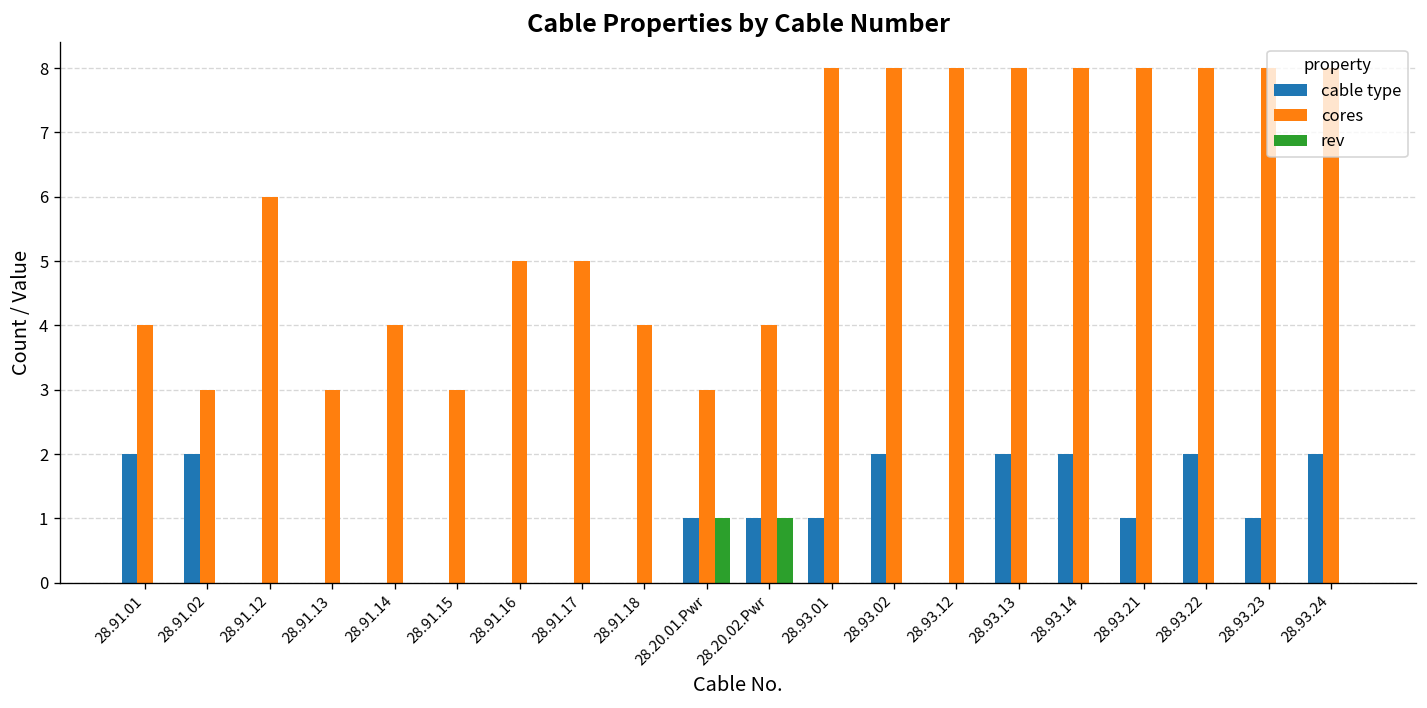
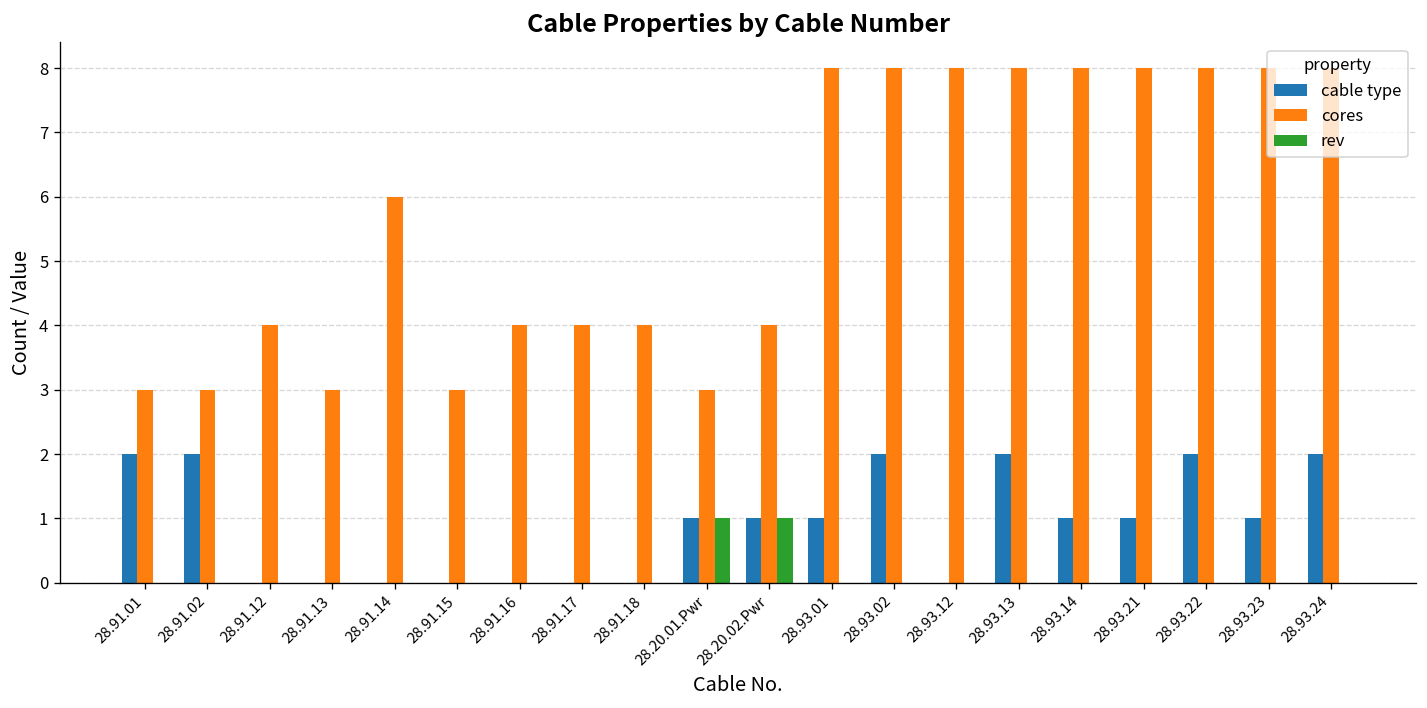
  {
    "cable type": {
      "28.91.01": 2,
      "28.91.02": 2,
      "28.91.12": 0,
      "28.91.13": 0,
      "28.91.14": 0,
      "28.91.15": 0,
      "28.91.16": 0,
      "28.91.17": 0,
      "28.91.18": 0,
      "28.20.01.Pwr": 1,
      "28.20.02.Pwr": 1,
      "28.93.01": 1,
      "28.93.02": 2,
      "28.93.12": 0,
      "28.93.13": 2,
-     "28.93.14": 2,
+     "28.93.14": 1,
      "28.93.21": 1,
      "28.93.22": 2,
      "28.93.23": 1,
      "28.93.24": 2
    },
    "cores": {
-     "28.91.01": 4,
+     "28.91.01": 3,
      "28.91.02": 3,
-     "28.91.12": 6,
+     "28.91.12": 4,
      "28.91.13": 3,
-     "28.91.14": 4,
+     "28.91.14": 6,
      "28.91.15": 3,
-     "28.91.16": 5,
-     "28.91.17": 5,
+     "28.91.16": 4,
+     "28.91.17": 4,
      "28.91.18": 4,
      "28.20.01.Pwr": 3,
      "28.20.02.Pwr": 4,
      "28.93.01": 8,
      "28.93.02": 8,
      "28.93.12": 8,
      "28.93.13": 8,
      "28.93.14": 8,
      "28.93.21": 8,
      "28.93.22": 8
    },
    "rev": {
      "28.91.01": 0,
      "28.91.02": 0,
      "28.91.12": 0,
      "28.91.13": 0,
      "28.91.14": 0,
      "28.91.15": 0,
      "28.91.16": 0,
      "28.91.17": 0,
      "28.91.18": 0,
      "28.20.01.Pwr": 1,
      "28.20.02.Pwr": 1,
      "28.93.01": 0,
      "28.93.02": 0,
      "28.93.12": 0,
      "28.93.13": 0,
      "28.93.14": 0,
      "28.93.21": 0,
      "28.93.22": 0,
      "28.93.23": 0,
      "28.93.24": 0
    }
  }
